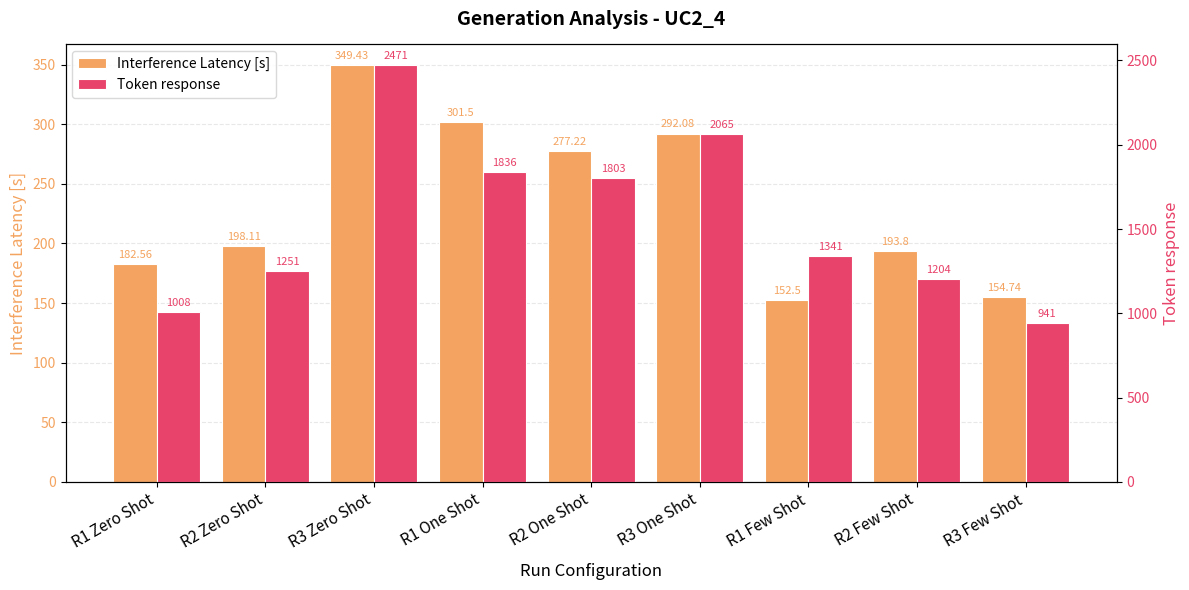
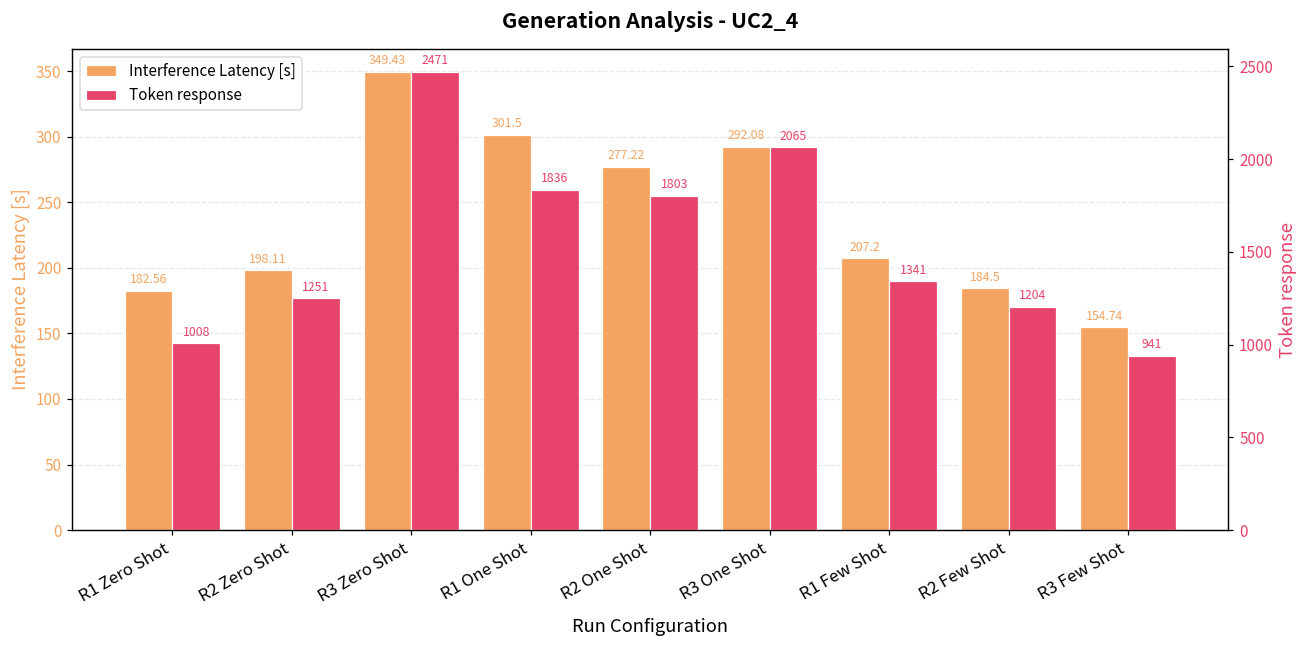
  {
    "Interference Latency [s]": {
      "R1 Zero Shot": 182.56,
      "R2 Zero Shot": 198.11,
      "R3 Zero Shot": 349.43,
      "R1 One Shot": 301.5,
      "R2 One Shot": 277.22,
      "R3 One Shot": 292.08,
-     "R1 Few Shot": 152.5,
-     "R2 Few Shot": 193.8,
+     "R1 Few Shot": 207.2,
+     "R2 Few Shot": 184.5,
      "R3 Few Shot": 154.74
    },
    "Token response": {
      "R1 Zero Shot": 1008,
      "R2 Zero Shot": 1251,
      "R3 Zero Shot": 2471,
      "R1 One Shot": 1836,
      "R2 One Shot": 1803,
      "R3 One Shot": 2065,
      "R1 Few Shot": 1341,
      "R2 Few Shot": 1204,
      "R3 Few Shot": 941
    }
  }
